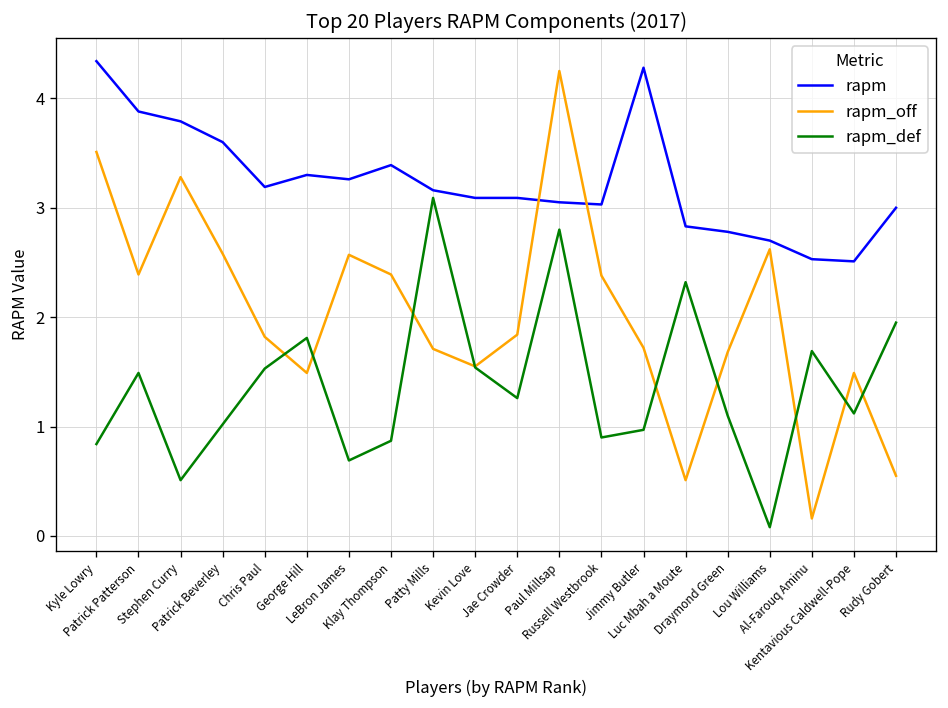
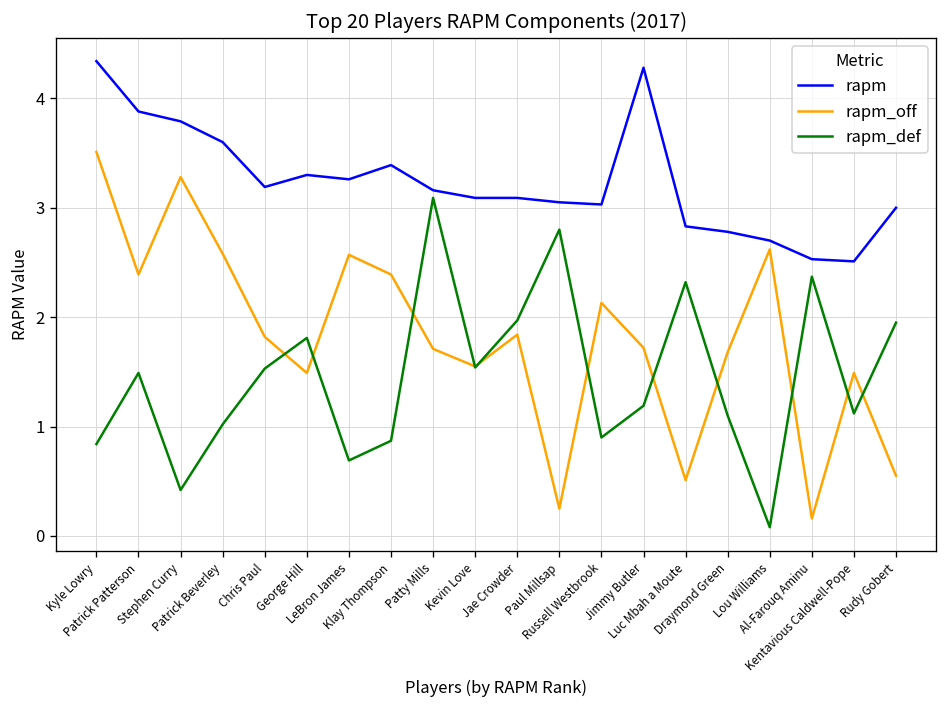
  {
    "rapm": {
      "Kyle Lowry": 4.3,
      "Patrick Patterson": 3.9,
      "Stephen Curry": 3.8,
      "Patrick Beverley": 3.6,
      "Chris Paul": 3.2,
      "George Hill": 3.3,
      "LeBron James": 3.3,
      "Klay Thompson": 3.4,
      "Patty Mills": 3.2,
      "Kevin Love": 3.1,
      "Jae Crowder": 3.1,
      "Paul Millsap": 3.1,
      "Russell Westbrook": 3.0,
      "Jimmy Butler": 4.3,
      "Luc Mbah a Moute": 2.8,
      "Draymond Green": 2.8,
      "Lou Williams": 2.7,
      "Al-Farouq Aminu": 2.5,
      "Kentavious Caldwell-Pope": 2.5,
      "Rudy Gobert": 3.0
    },
    "rapm_off": {
      "Kyle Lowry": 3.5,
      "Patrick Patterson": 2.4,
      "Stephen Curry": 3.3,
      "Patrick Beverley": 2.6,
      "Chris Paul": 1.8,
      "George Hill": 1.5,
      "LeBron James": 2.6,
      "Klay Thompson": 2.4,
      "Patty Mills": 1.7,
      "Jae Crowder": 1.8,
-     "Paul Millsap": 4.3,
-     "Russell Westbrook": 2.4,
+     "Paul Millsap": 0.3,
+     "Russell Westbrook": 2.1,
      "Jimmy Butler": 1.7,
      "Luc Mbah a Moute": 0.5,
      "Draymond Green": 1.7,
      "Lou Williams": 2.6,
      "Al-Farouq Aminu": 0.2,
      "Kentavious Caldwell-Pope": 1.5,
      "Rudy Gobert": 0.6
    },
    "rapm_def": {
      "Kyle Lowry": 0.8,
      "Patrick Patterson": 1.5,
-     "Stephen Curry": 0.5,
+     "Stephen Curry": 0.4,
      "Patrick Beverley": 1.0,
      "Chris Paul": 1.5,
      "George Hill": 1.8,
      "LeBron James": 0.7,
      "Klay Thompson": 0.9,
      "Patty Mills": 3.1,
-     "Jae Crowder": 1.3,
+     "Jae Crowder": 2.0,
      "Paul Millsap": 2.8,
      "Russell Westbrook": 0.9,
-     "Jimmy Butler": 1.0,
+     "Jimmy Butler": 1.2,
      "Luc Mbah a Moute": 2.3,
      "Draymond Green": 1.1,
      "Lou Williams": 0.1,
-     "Al-Farouq Aminu": 1.7,
+     "Al-Farouq Aminu": 2.4,
      "Kentavious Caldwell-Pope": 1.1,
      "Rudy Gobert": 2.0
    }
  }
